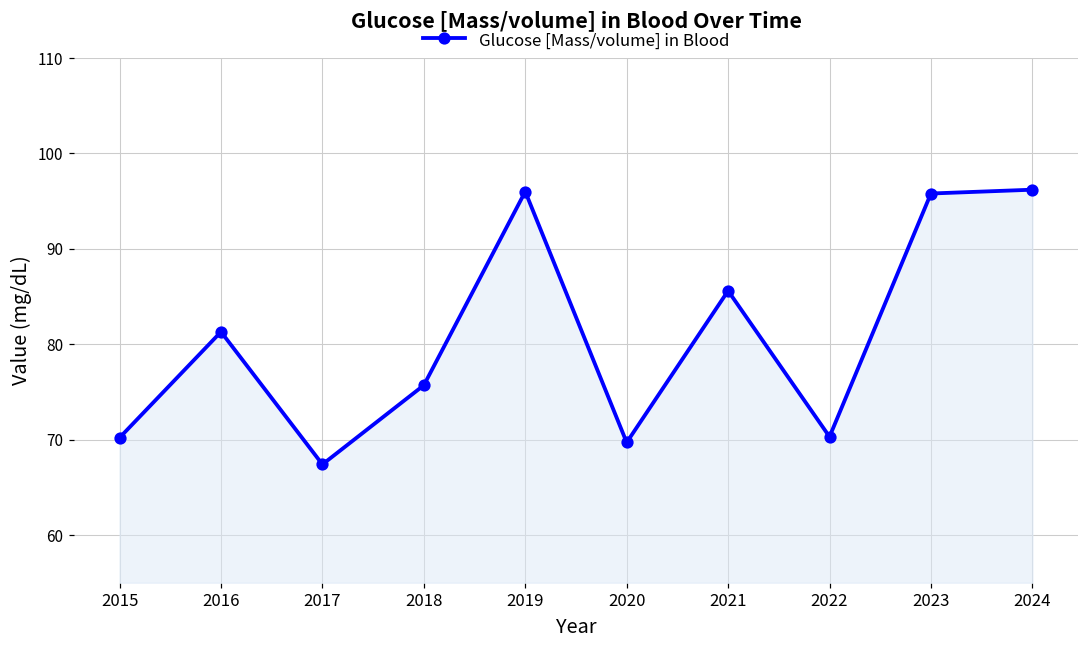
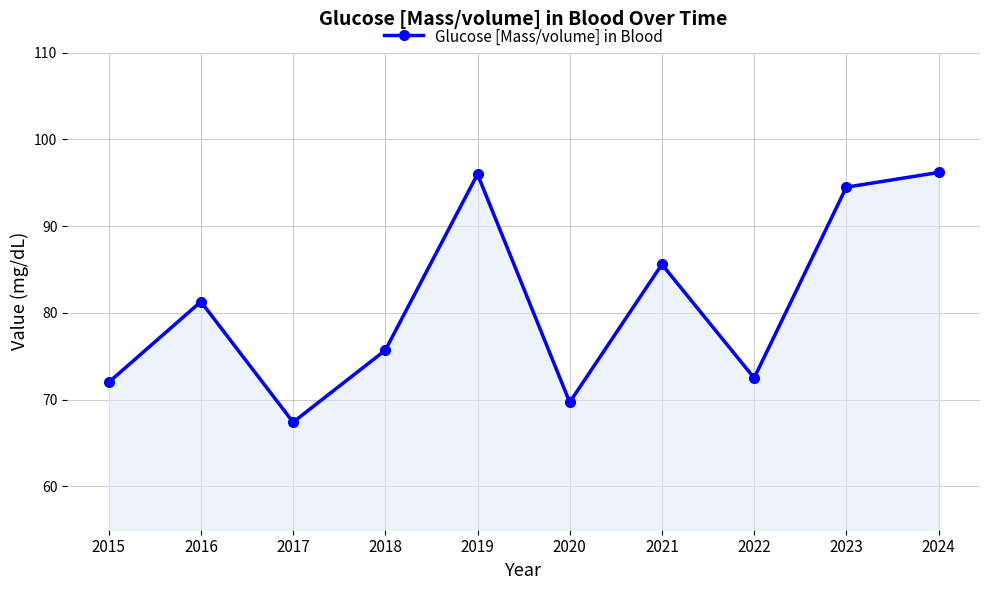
  {
-   "2015": 70,
+   "2015": 72,
    "2016": 81,
    "2017": 67,
    "2018": 76,
    "2019": 96,
    "2020": 70,
    "2021": 86,
-   "2022": 70,
-   "2023": 96,
+   "2022": 73,
+   "2023": 95,
    "2024": 96
  }
